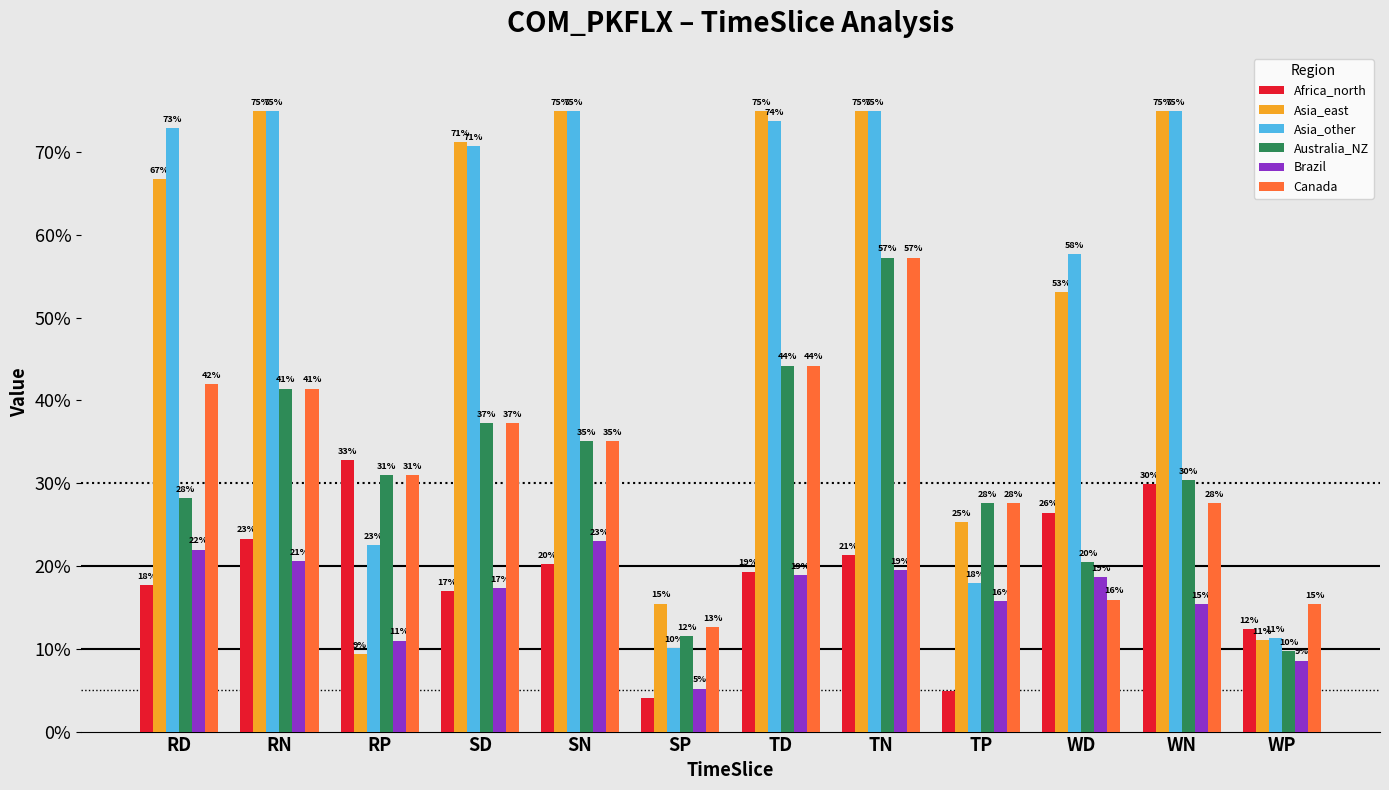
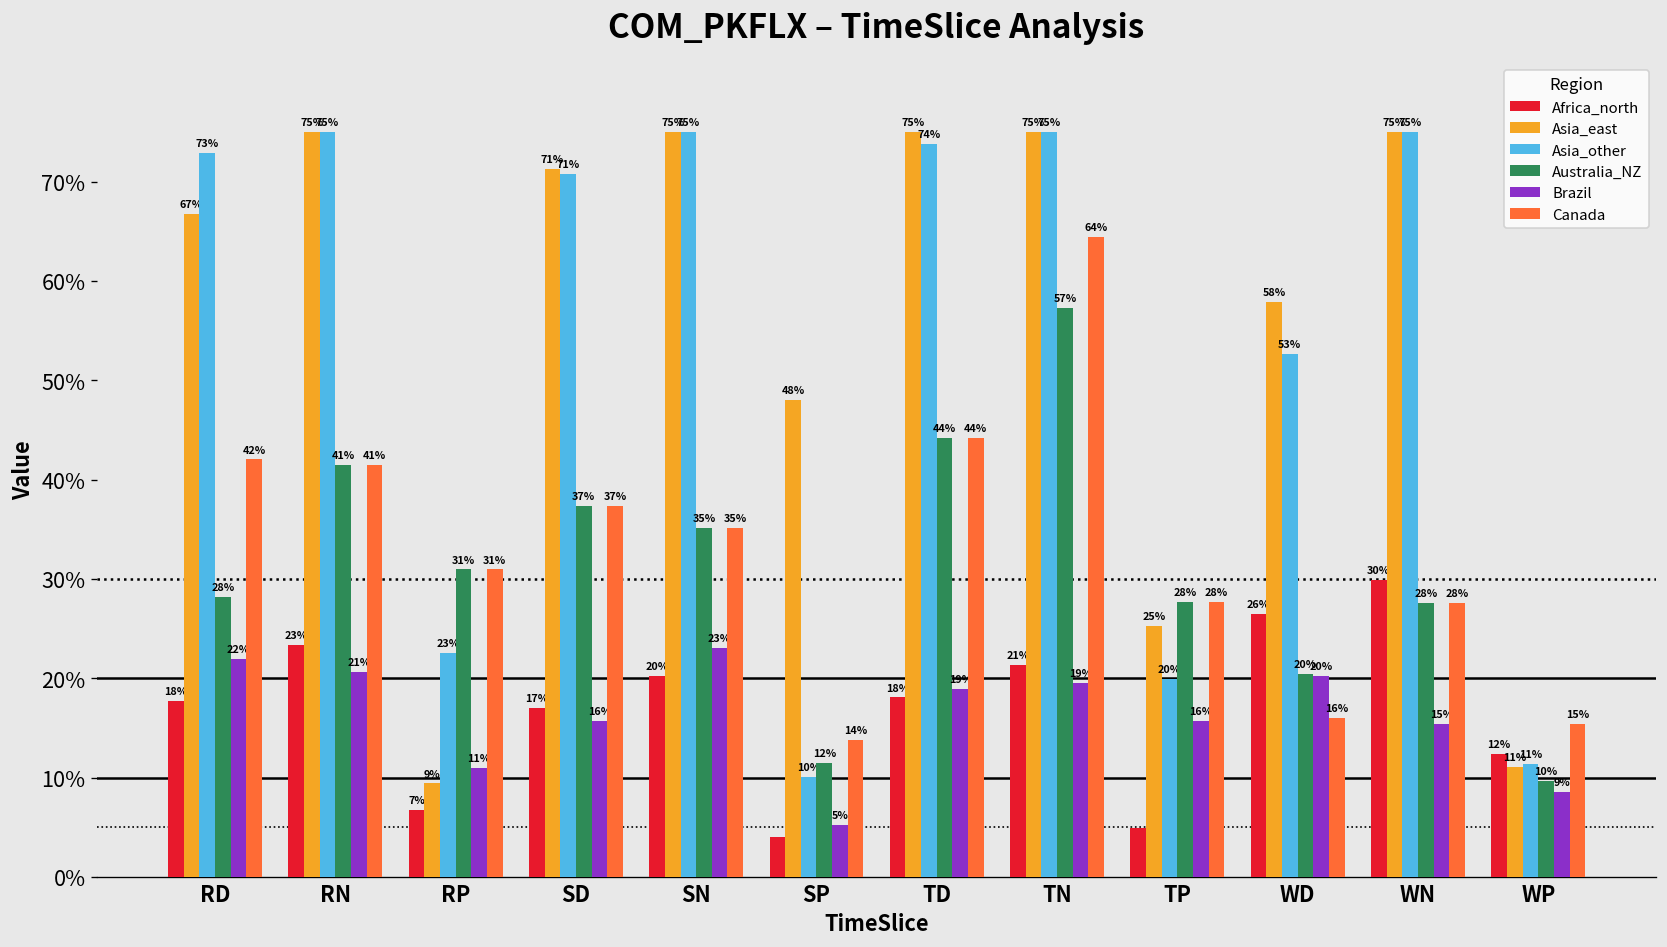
  {
    "Africa_north": {
      "RD": "18%",
      "RN": "23%",
-     "RP": "33%",
+     "RP": "7%",
      "SD": "17%",
      "SN": "20%",
-     "TD": "19%",
+     "TD": "18%",
      "TN": "21%",
      "WD": "26%",
      "WN": "30%",
      "WP": "12%"
    },
    "Asia_east": {
      "RD": "67%",
      "RP": "9%",
-     "SP": "15%",
+     "SP": "48%",
      "TD": "75%",
      "TP": "25%",
-     "WD": "53%"
+     "WD": "58%"
    },
    "Asia_other": {
      "RD": "73%",
      "RP": "23%",
      "SP": "10%",
      "TD": "74%",
-     "TP": "18%",
-     "WD": "58%"
+     "TP": "20%",
+     "WD": "53%"
    },
    "Australia_NZ": {
      "RD": "28%",
      "RN": "41%",
      "RP": "31%",
      "SD": "37%",
      "SN": "35%",
      "SP": "12%",
      "TD": "44%",
      "TN": "57%",
      "TP": "28%",
-     "WN": "30%",
+     "WN": "28%",
      "WP": "10%"
    },
    "Brazil": {
      "RD": "22%",
      "RN": "21%",
      "RP": "11%",
-     "SD": "17%",
+     "SD": "16%",
      "SN": "23%",
      "SP": "5%",
      "TD": "19%",
      "TN": "19%",
      "TP": "16%",
-     "WD": "19%",
+     "WD": "20%",
      "WN": "15%",
      "WP": "9%"
    },
    "Canada": {
      "RD": "42%",
      "RN": "41%",
      "RP": "31%",
      "SD": "37%",
      "SN": "35%",
-     "SP": "13%",
+     "SP": "14%",
      "TD": "44%",
-     "TN": "57%",
+     "TN": "64%",
      "TP": "28%",
      "WD": "16%",
      "WN": "28%",
      "WP": "15%"
    }
  }
